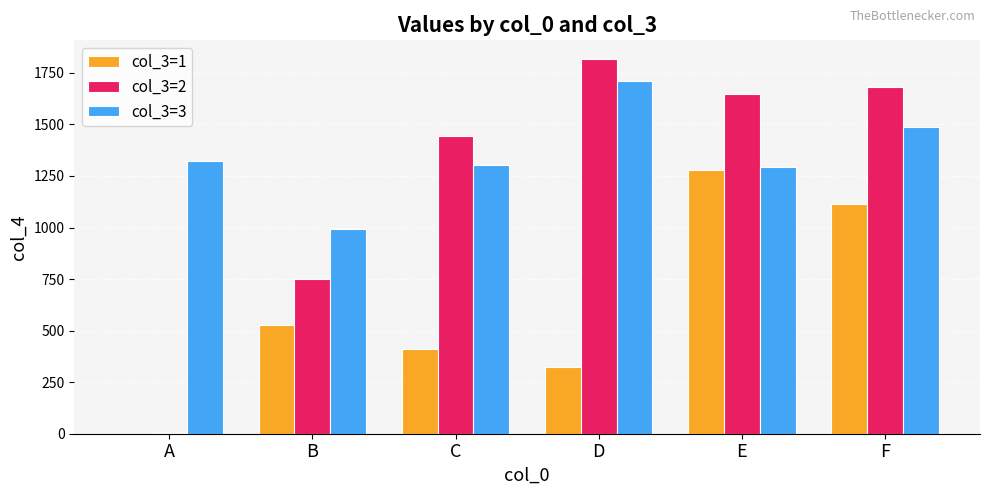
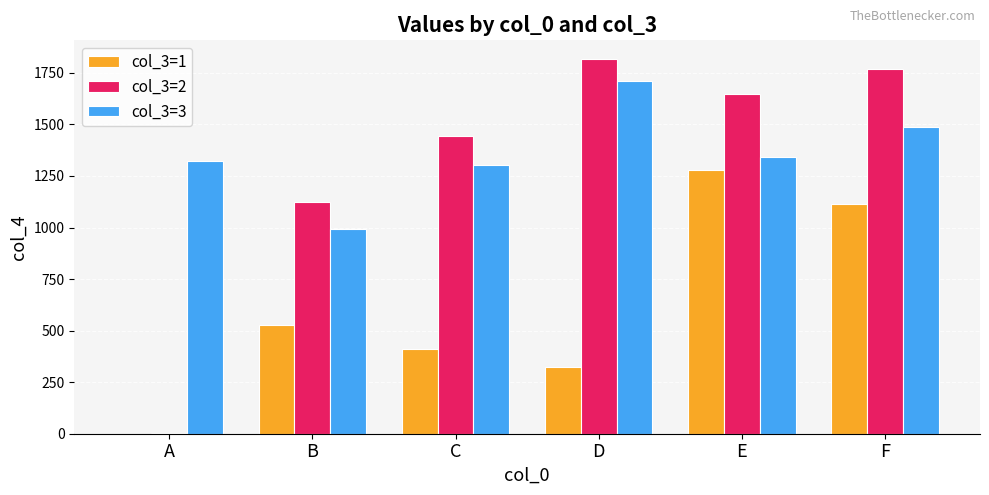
  {
    "col_3=1": {
      "B": 530,
      "C": 410,
      "D": 320,
      "E": 1280,
      "F": 1120
    },
    "col_3=2": {
-     "B": 750,
+     "B": 1120,
      "C": 1440,
      "D": 1820,
      "E": 1650,
-     "F": 1680
+     "F": 1770
    },
    "col_3=3": {
      "A": 1320,
      "B": 990,
      "C": 1310,
      "D": 1710,
-     "E": 1300,
+     "E": 1340,
      "F": 1490
    }
  }
